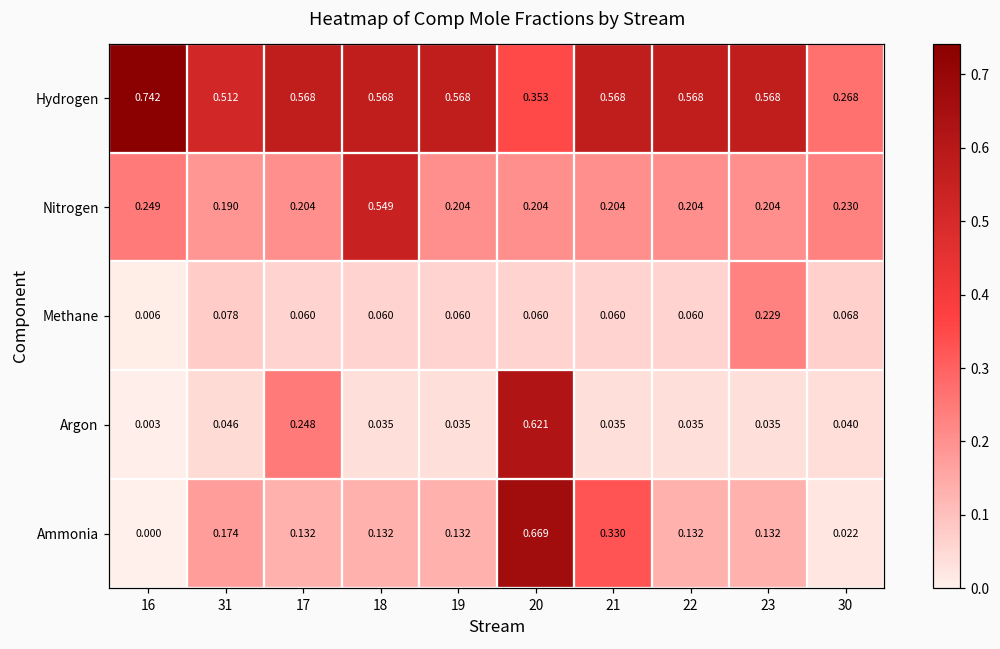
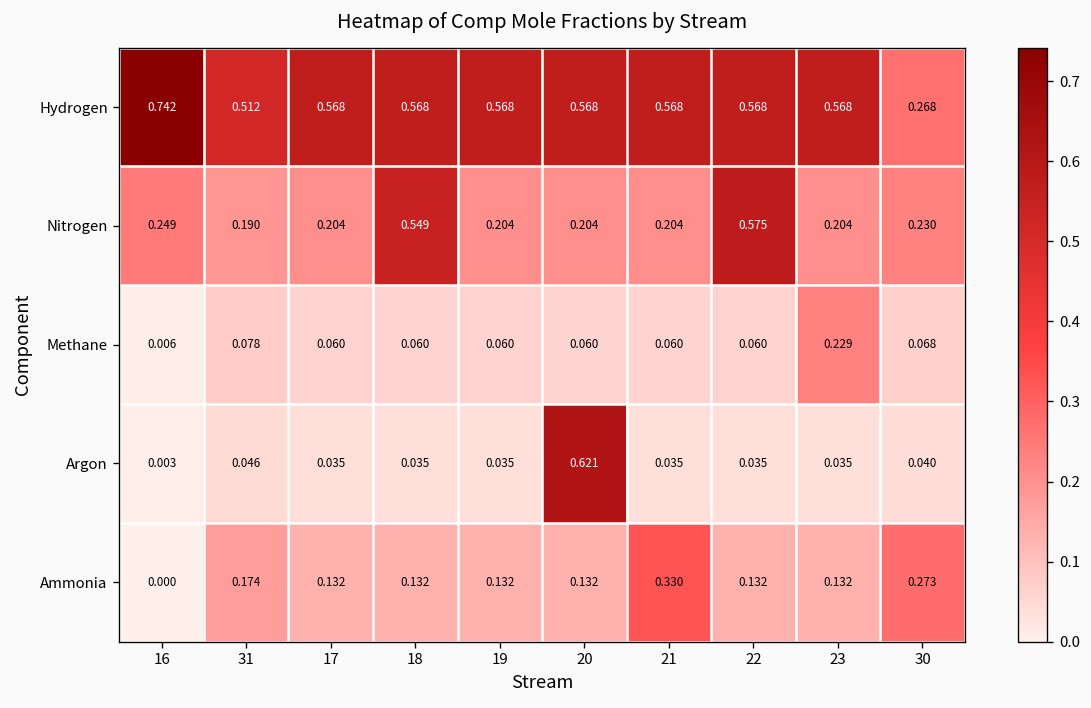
  {
    "Hydrogen": {
      "16": 0.742,
      "31": 0.512,
      "17": 0.568,
      "18": 0.568,
      "19": 0.568,
-     "20": 0.353,
+     "20": 0.568,
      "21": 0.568,
      "22": 0.568,
      "23": 0.568,
      "30": 0.268
    },
    "Nitrogen": {
      "16": 0.249,
      "31": 0.190,
      "17": 0.204,
      "18": 0.549,
      "19": 0.204,
      "20": 0.204,
      "21": 0.204,
-     "22": 0.204,
+     "22": 0.575,
      "23": 0.204,
      "30": 0.230
    },
    "Methane": {
      "16": 0.006,
      "31": 0.078,
      "17": 0.060,
      "18": 0.060,
      "19": 0.060,
      "20": 0.060,
      "21": 0.060,
      "22": 0.060,
      "23": 0.229,
      "30": 0.068
    },
    "Argon": {
      "16": 0.003,
      "31": 0.046,
-     "17": 0.248,
+     "17": 0.035,
      "18": 0.035,
      "19": 0.035,
      "20": 0.621,
      "21": 0.035,
      "22": 0.035,
      "23": 0.035,
      "30": 0.040
    },
    "Ammonia": {
      "16": 0.000,
      "31": 0.174,
      "17": 0.132,
      "18": 0.132,
      "19": 0.132,
-     "20": 0.669,
+     "20": 0.132,
      "21": 0.330,
      "22": 0.132,
      "23": 0.132,
-     "30": 0.022
+     "30": 0.273
    }
  }
